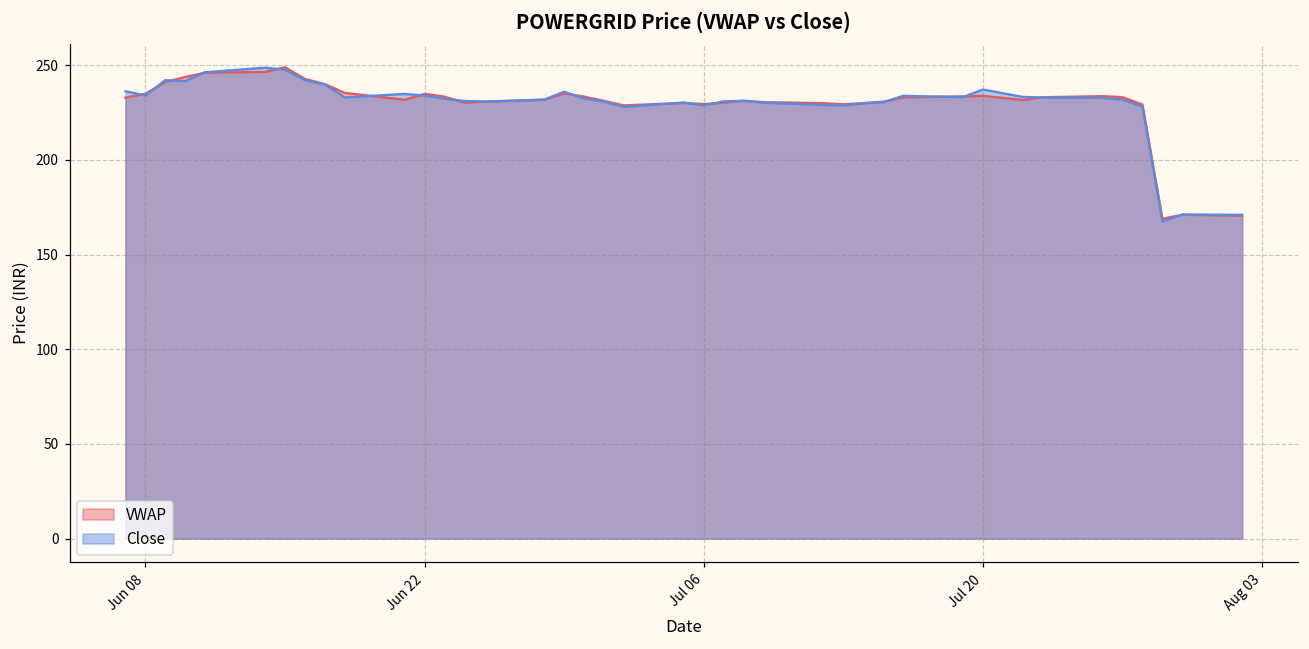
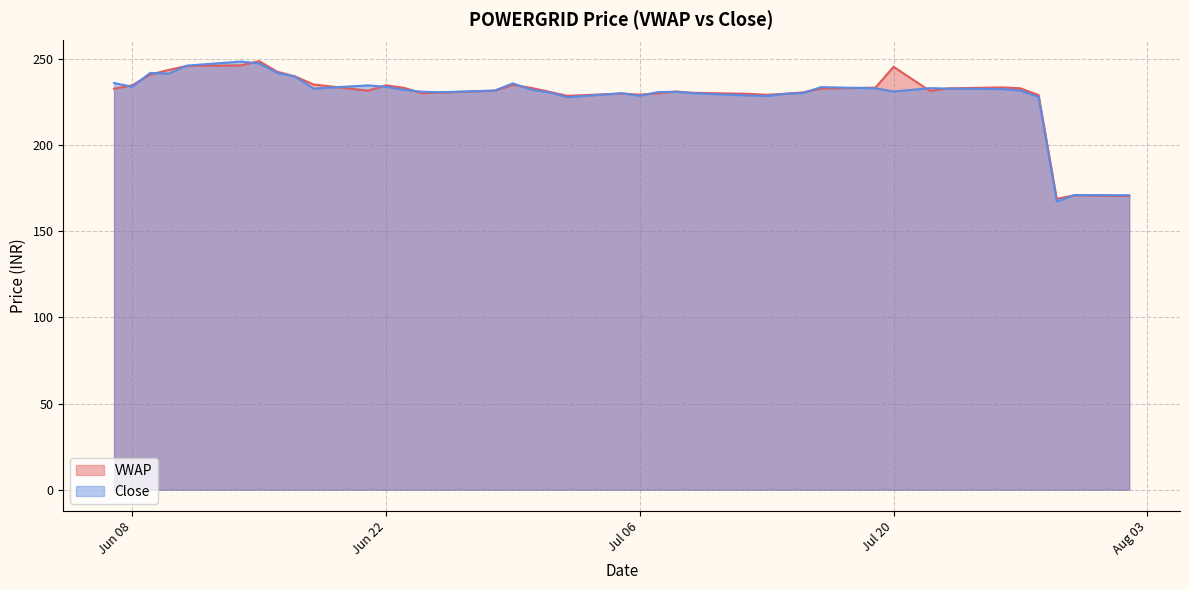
  {
    "VWAP": {
-     "Jul 20": 234
+     "Jul 20": 246
    },
    "Close": {
-     "Jul 20": 237
+     "Jul 20": 231
    }
  }
